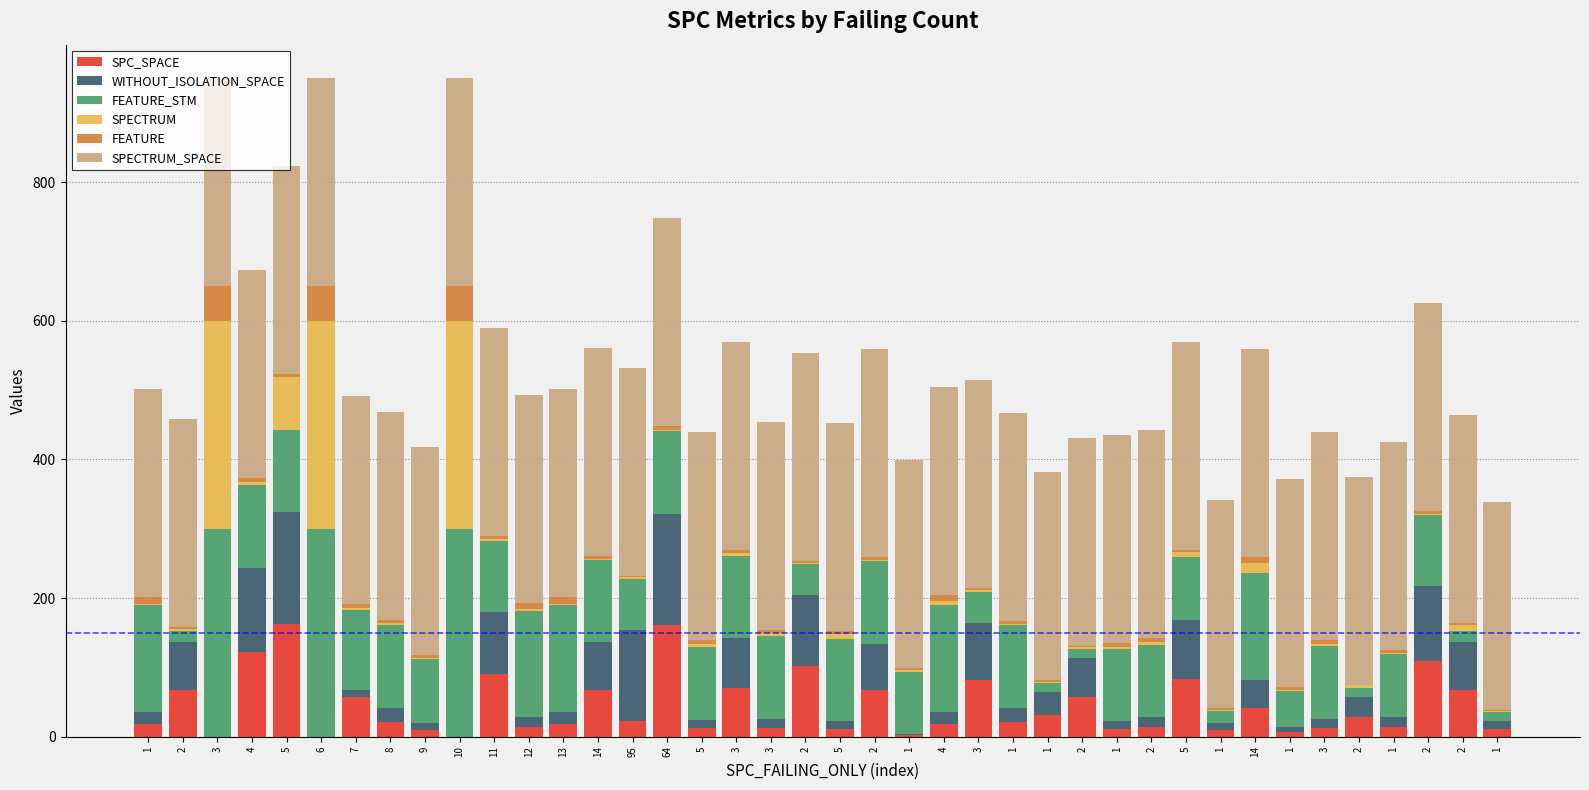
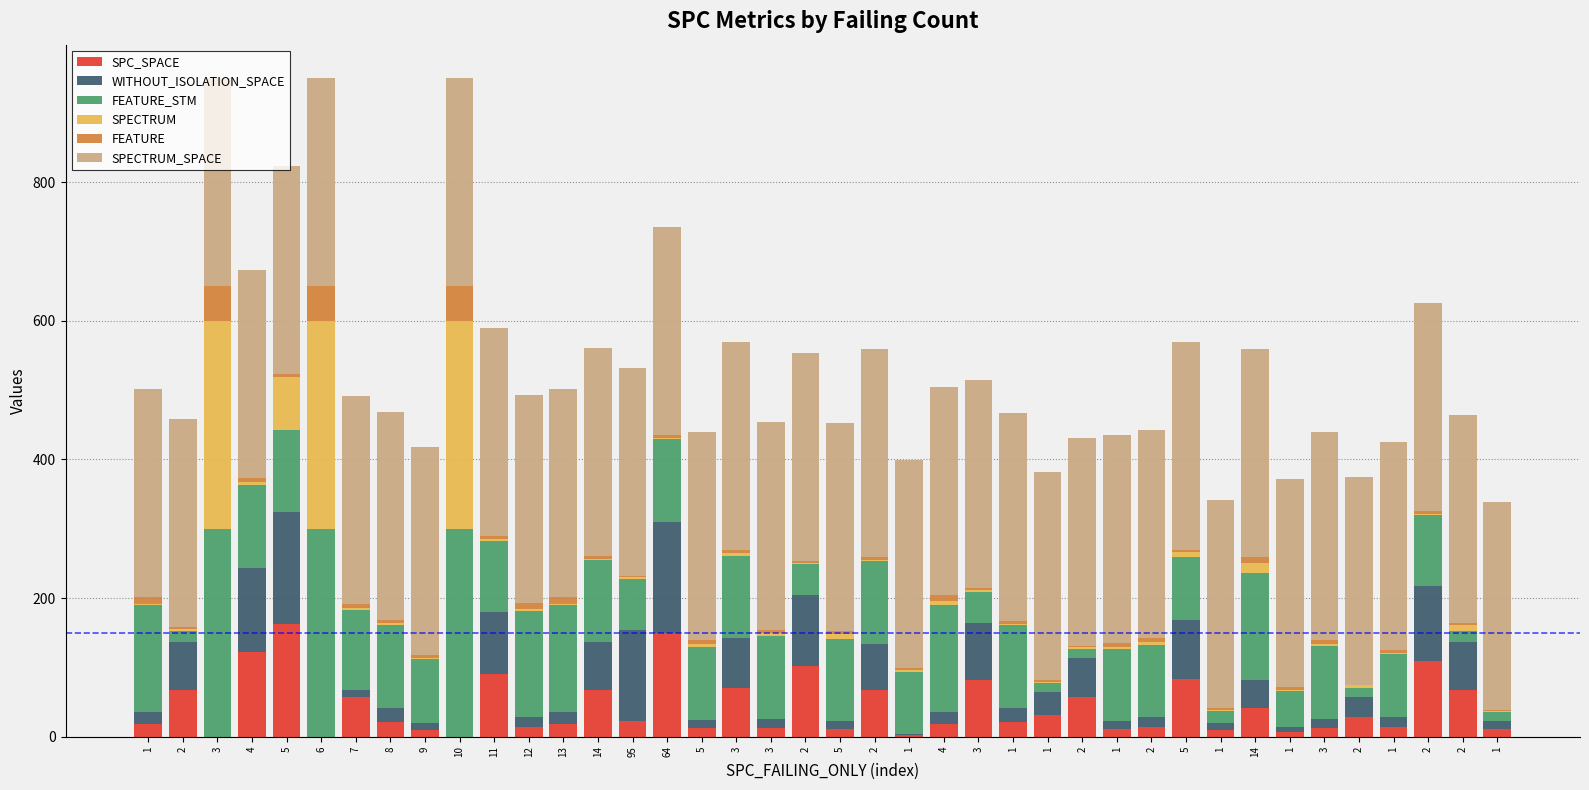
  {
    "SPC_SPACE": {
      "6": 0,
      "7": 60,
      "8": 20,
      "9": 10,
      "10": 0,
      "11": 90,
      "12": 10,
      "13": 20,
      "95": 20,
-     "64": 160
+     "64": 150
    },
    "WITHOUT_ISOLATION_SPACE": {
      "6": 0,
      "7": 10,
      "8": 20,
      "9": 10,
      "10": 0,
      "11": 90,
      "12": 10,
      "13": 20,
      "95": 130,
      "64": 160
    },
    "FEATURE_STM": {
      "6": 300,
      "7": 120,
      "8": 120,
      "9": 90,
      "10": 300,
      "11": 100,
      "12": 150,
      "13": 150,
      "95": 70,
      "64": 120
    },
    "SPECTRUM": {
      "6": 300,
      "10": 300,
      "11": 0
    },
    "FEATURE": {
      "6": 50,
      "7": 10,
      "8": 10,
      "9": 0,
      "10": 50,
      "11": 0,
      "12": 10,
      "13": 10,
      "64": 10
    },
    "SPECTRUM_SPACE": {
      "6": 300,
      "7": 300,
      "8": 300,
      "9": 300,
      "10": 300,
      "11": 300,
      "12": 300,
      "13": 300,
      "95": 300,
      "64": 300
    }
  }
